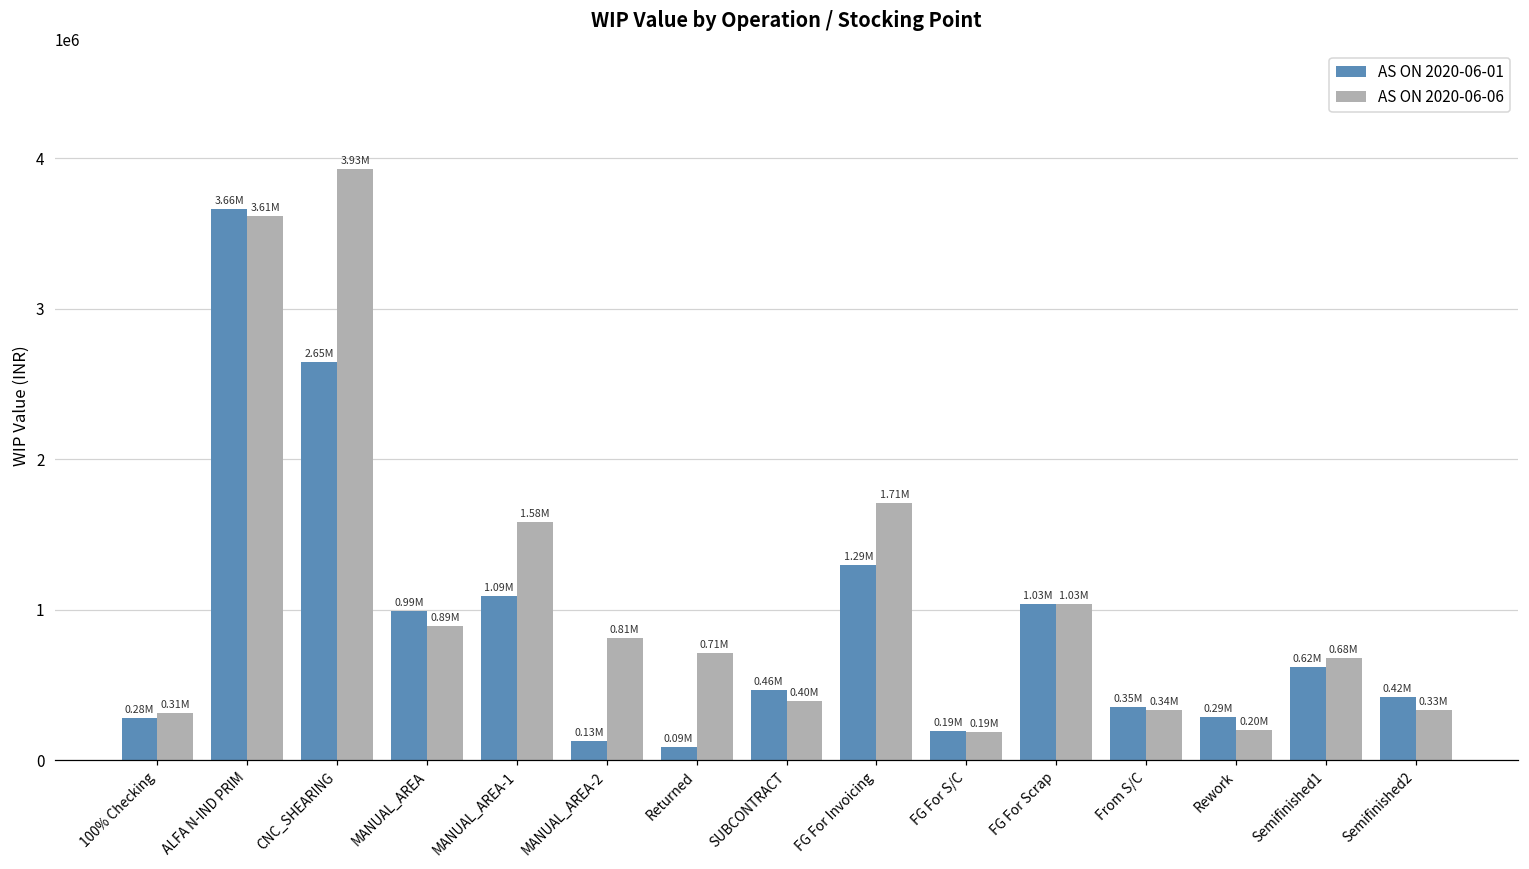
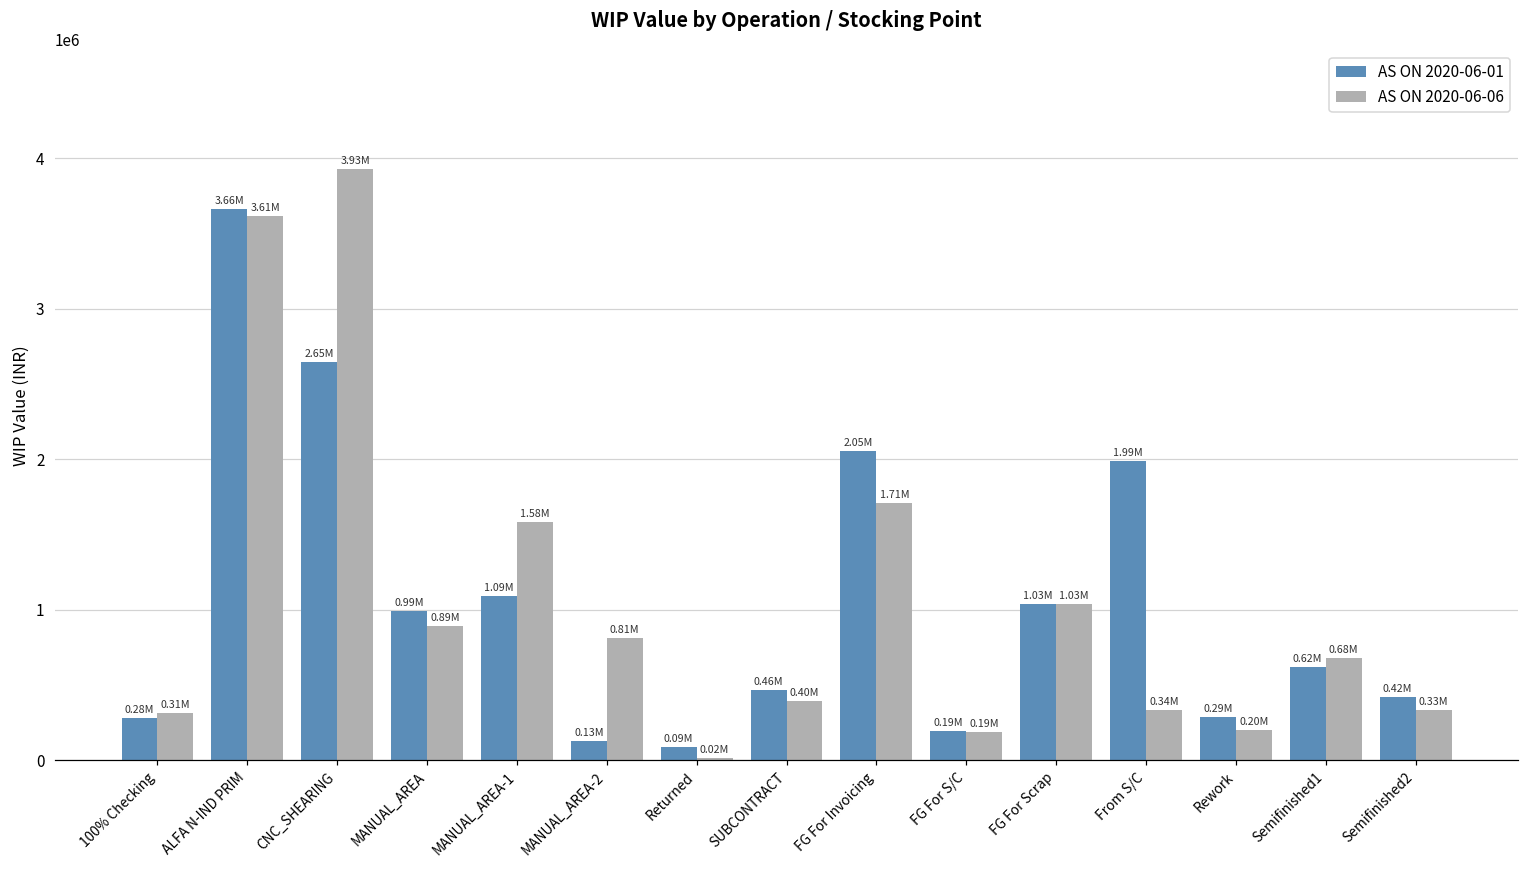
  {
    "AS ON 2020-06-01": {
      "100% Checking": "0.28M",
      "ALFA N-IND PRIM": "3.66M",
      "CNC_SHEARING": "2.65M",
      "MANUAL_AREA": "0.99M",
      "MANUAL_AREA-1": "1.09M",
      "MANUAL_AREA-2": "0.13M",
      "Returned": "0.09M",
      "SUBCONTRACT": "0.46M",
-     "FG For Invoicing": "1.29M",
+     "FG For Invoicing": "2.05M",
      "FG For S/C": "0.19M",
      "FG For Scrap": "1.03M",
-     "From S/C": "0.35M",
+     "From S/C": "1.99M",
      "Rework": "0.29M",
      "Semifinished1": "0.62M",
      "Semifinished2": "0.42M"
    },
    "AS ON 2020-06-06": {
      "100% Checking": "0.31M",
      "ALFA N-IND PRIM": "3.61M",
      "CNC_SHEARING": "3.93M",
      "MANUAL_AREA": "0.89M",
      "MANUAL_AREA-1": "1.58M",
      "MANUAL_AREA-2": "0.81M",
-     "Returned": "0.71M",
+     "Returned": "0.02M",
      "SUBCONTRACT": "0.40M",
      "FG For Invoicing": "1.71M",
      "FG For S/C": "0.19M",
      "FG For Scrap": "1.03M",
      "From S/C": "0.34M",
      "Rework": "0.20M",
      "Semifinished1": "0.68M",
      "Semifinished2": "0.33M"
    }
  }
